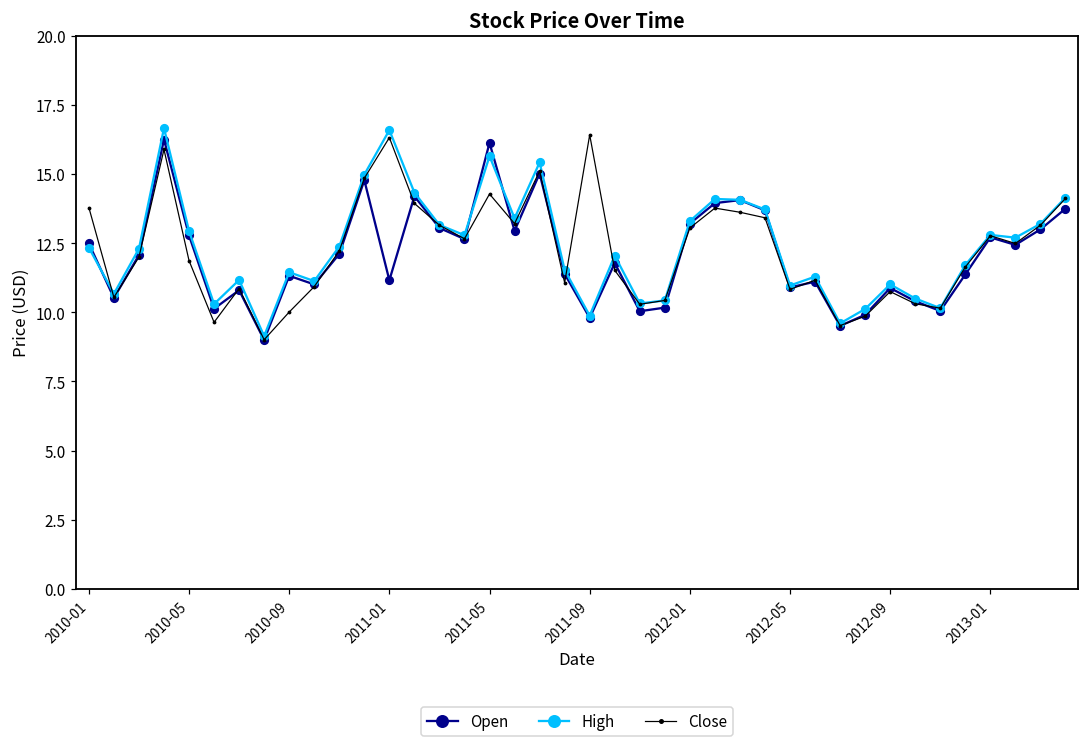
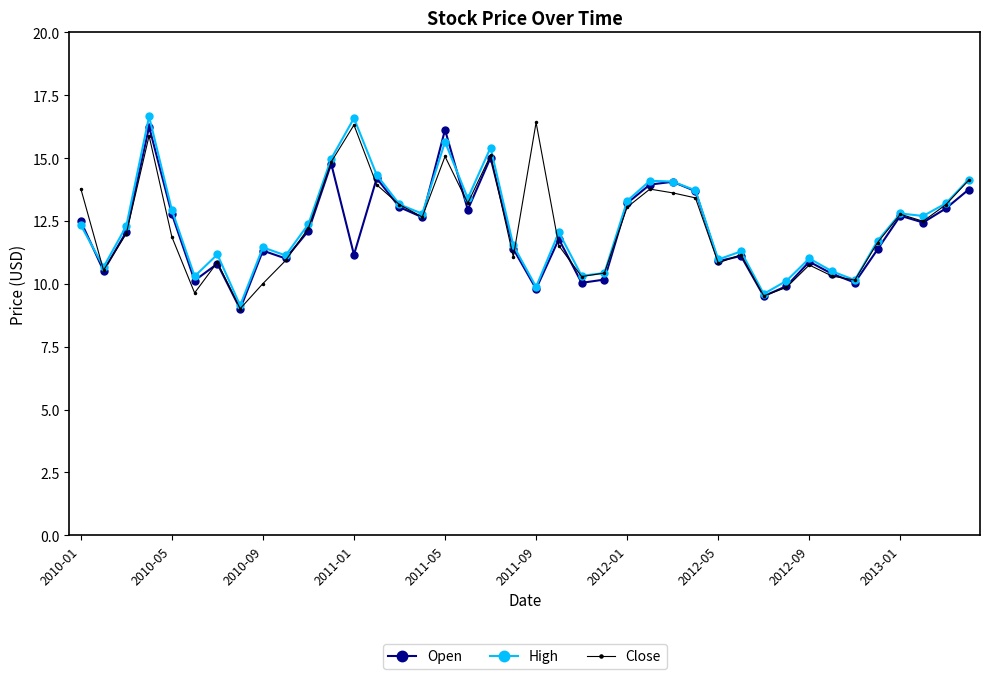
  {
    "Open": {
      "2010-01": 12.5,
      "2010-05": 12.8,
      "2010-09": 11.3,
      "2011-01": 11.2,
      "2011-05": 16.1,
      "2012-09": 10.9
    },
    "High": {
      "2010-01": 12.3,
      "2010-05": 12.9,
      "2010-09": 11.5,
      "2011-01": 16.6,
      "2011-05": 15.7,
      "2012-09": 11.0
    },
    "Close": {
      "2010-01": 13.8,
      "2010-05": 11.9,
      "2010-09": 10.0,
      "2011-01": 16.3,
-     "2011-05": 14.3,
+     "2011-05": 15.1,
      "2011-09": 16.4,
      "2012-01": 13.1,
      "2012-09": 10.8
    }
  }
